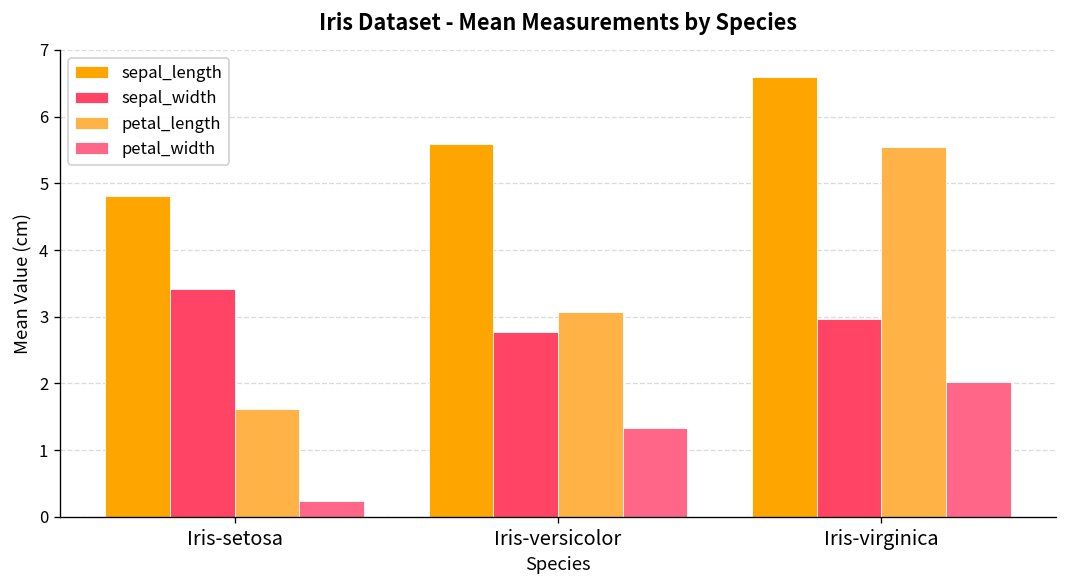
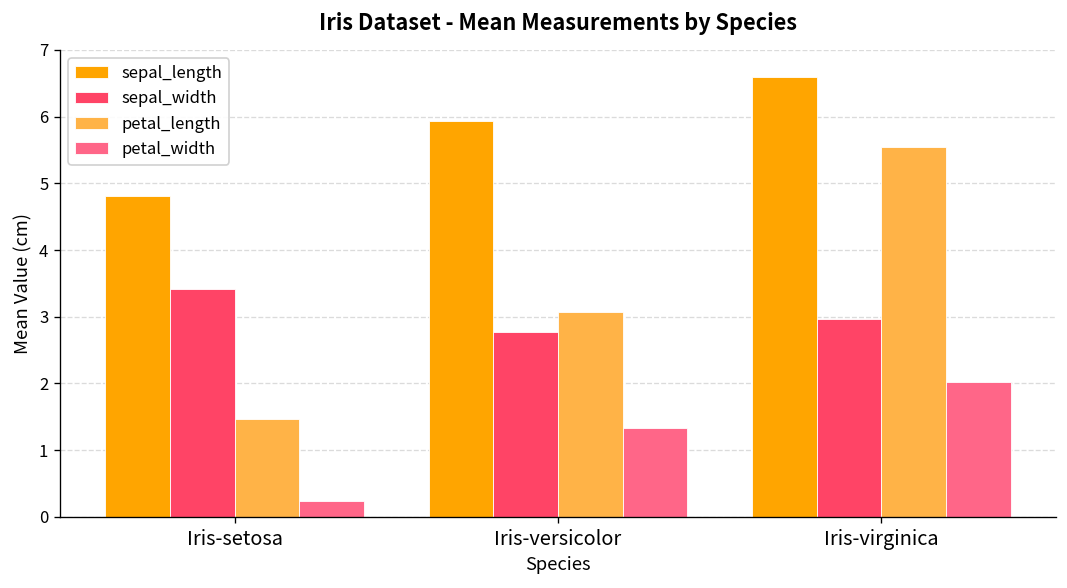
  {
    "sepal_length": {
      "Iris-setosa": 4.8,
-     "Iris-versicolor": 5.6,
+     "Iris-versicolor": 5.9,
      "Iris-virginica": 6.6
    },
    "petal_length": {
-     "Iris-setosa": 1.6,
+     "Iris-setosa": 1.5,
      "Iris-versicolor": 3.1,
      "Iris-virginica": 5.6
    }
  }
